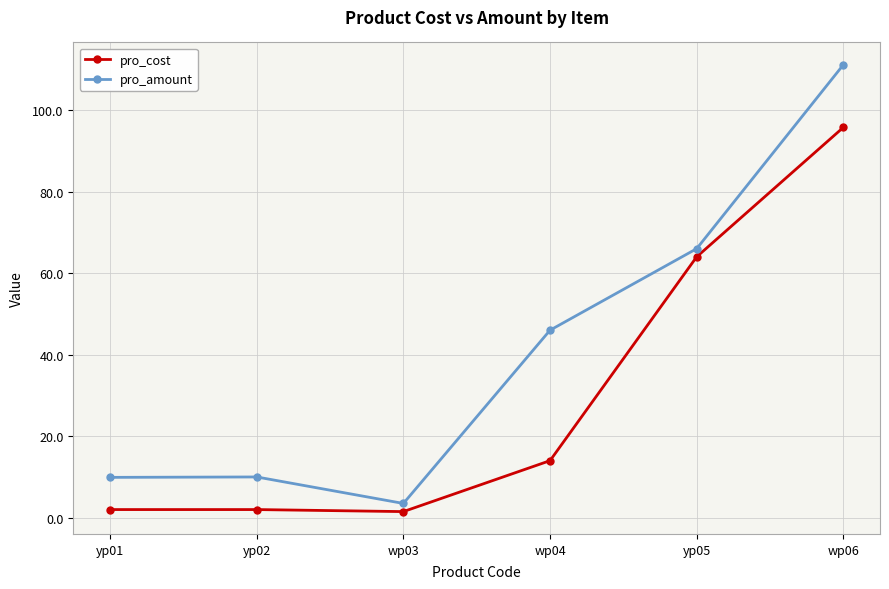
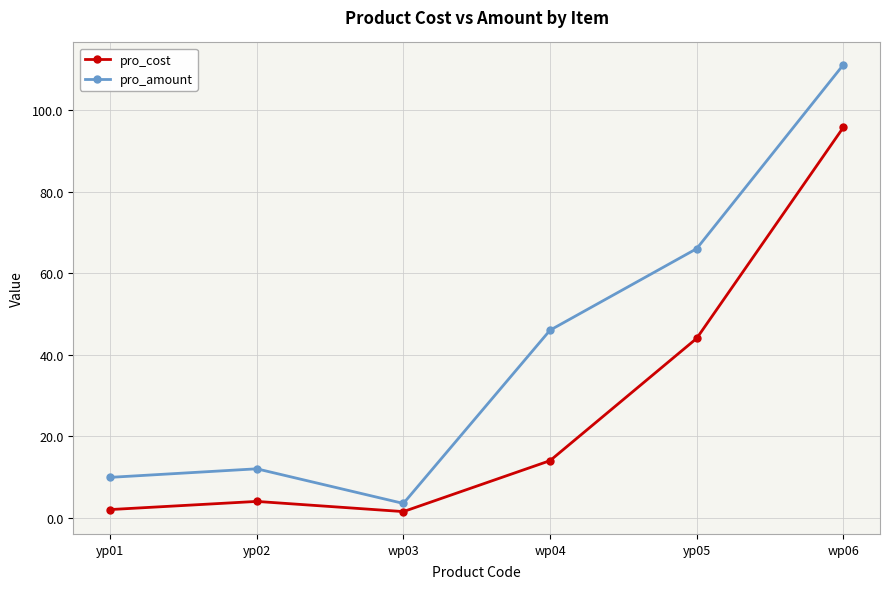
  {
    "pro_cost": {
      "yp01": 2,
-     "yp02": 2,
+     "yp02": 4,
      "wp03": 2,
      "wp04": 14,
-     "yp05": 64,
+     "yp05": 44,
      "wp06": 96
    },
    "pro_amount": {
      "yp01": 10,
-     "yp02": 10,
+     "yp02": 12,
      "wp03": 4,
      "wp04": 46,
      "yp05": 66,
      "wp06": 111
    }
  }
